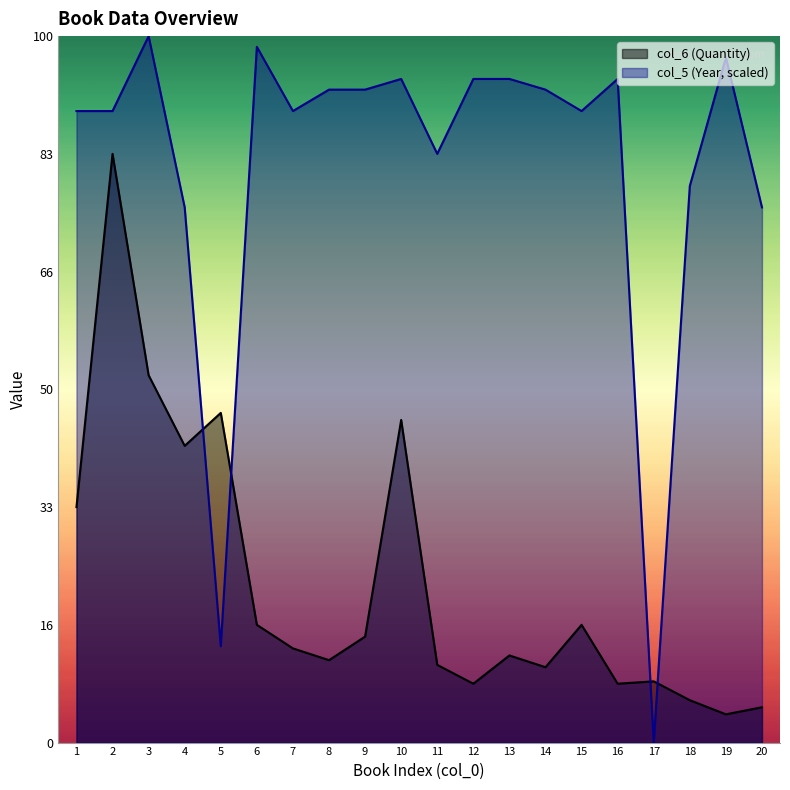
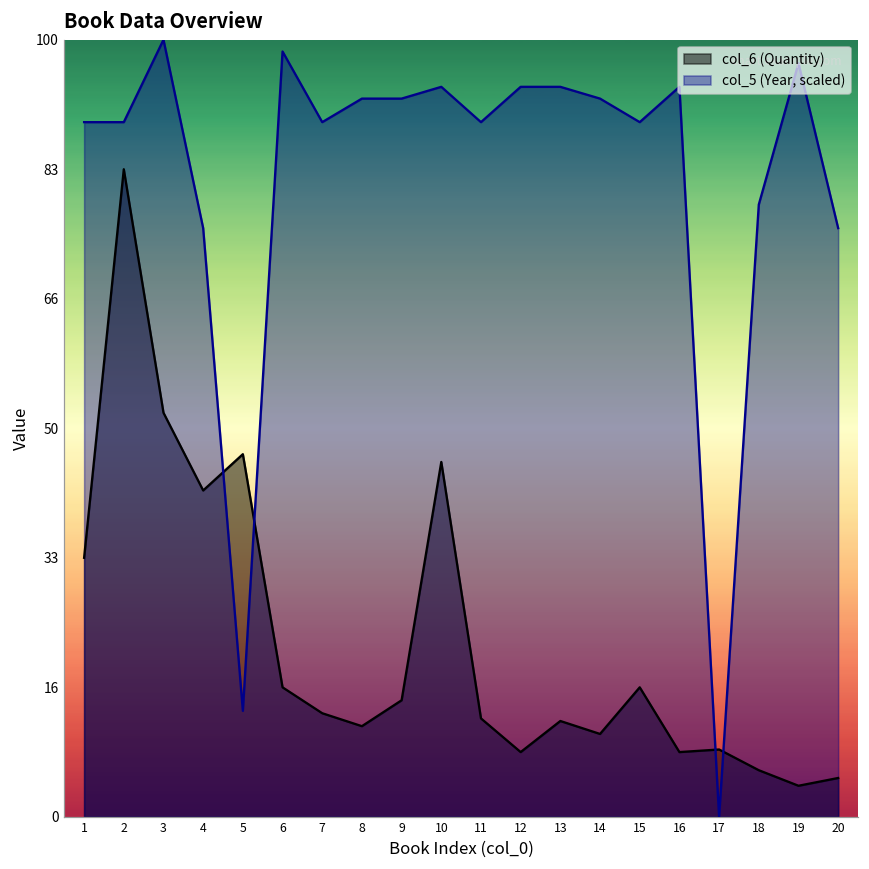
  {
    "col_6 (Quantity)": {
      "1": 33,
      "2": 83,
      "3": 52,
      "4": 42,
      "5": 47,
      "6": 17,
      "7": 13,
      "8": 12,
      "9": 15,
      "10": 46,
-     "11": 11,
+     "11": 13,
      "12": 8,
      "13": 12,
      "14": 11,
      "15": 17,
      "16": 8,
      "17": 9,
      "18": 6,
      "19": 4,
      "20": 5
    },
    "col_5 (Year, scaled)": {
      "1": 89,
      "2": 89,
      "3": 100,
      "4": 76,
      "5": 14,
      "6": 98,
      "7": 89,
      "8": 92,
      "9": 92,
      "10": 94,
-     "11": 83,
+     "11": 89,
      "12": 94,
      "13": 94,
      "14": 92,
      "15": 89,
      "17": 0,
      "18": 79,
      "20": 76
    }
  }
